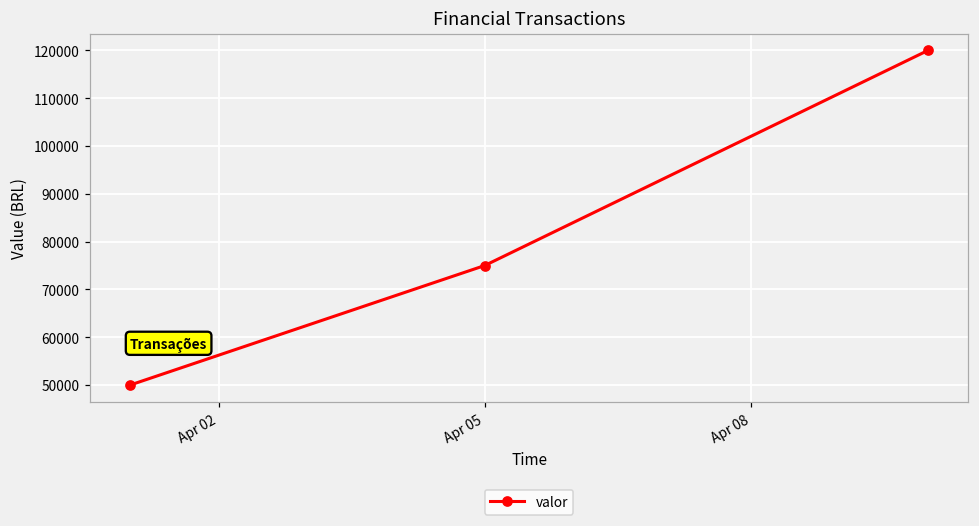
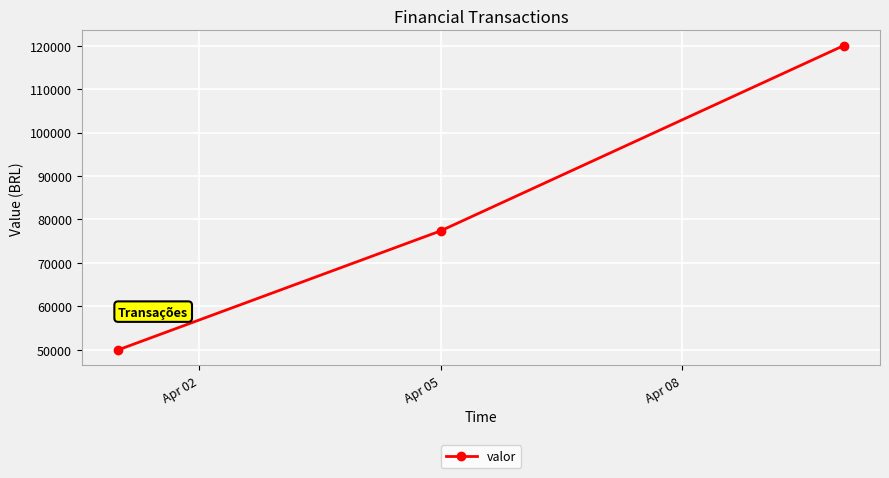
  {
-   "Apr 05": 75000
+   "Apr 05": 77000
  }
